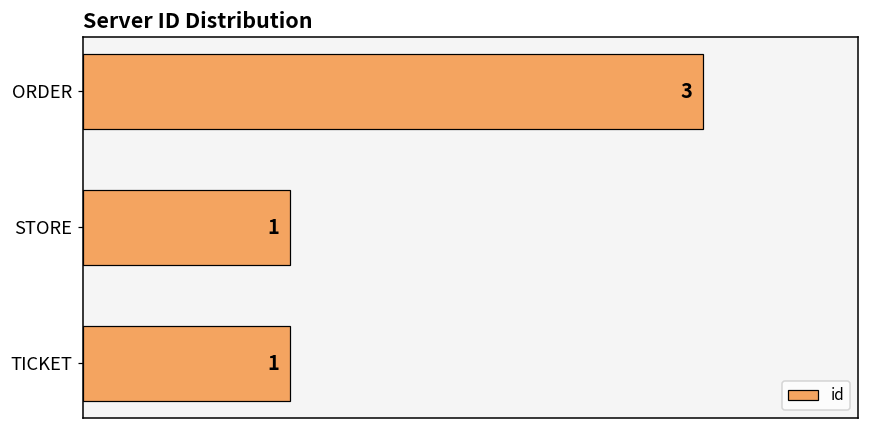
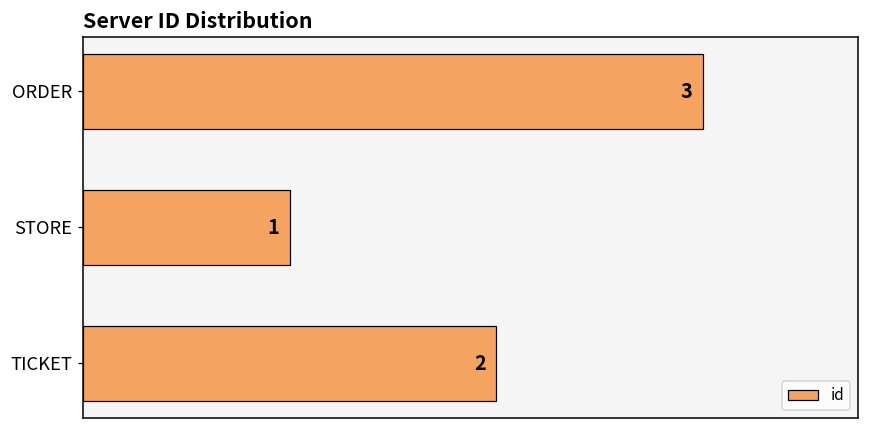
  {
    "ORDER": 3,
    "STORE": 1,
-   "TICKET": 1
+   "TICKET": 2
  }
